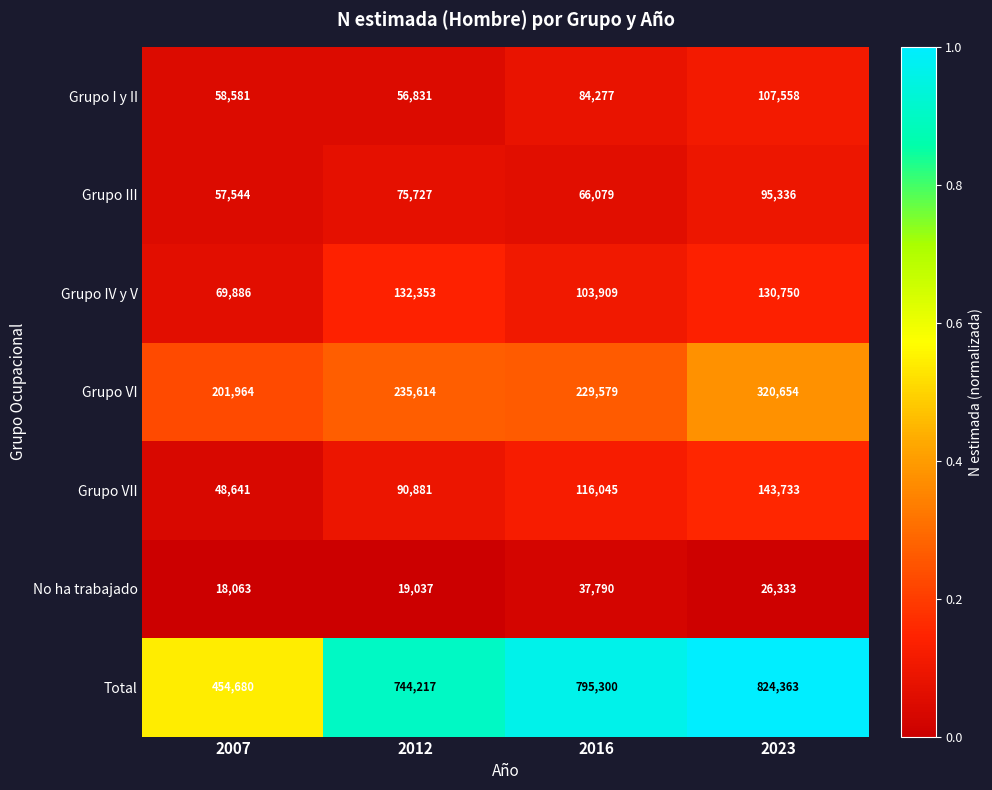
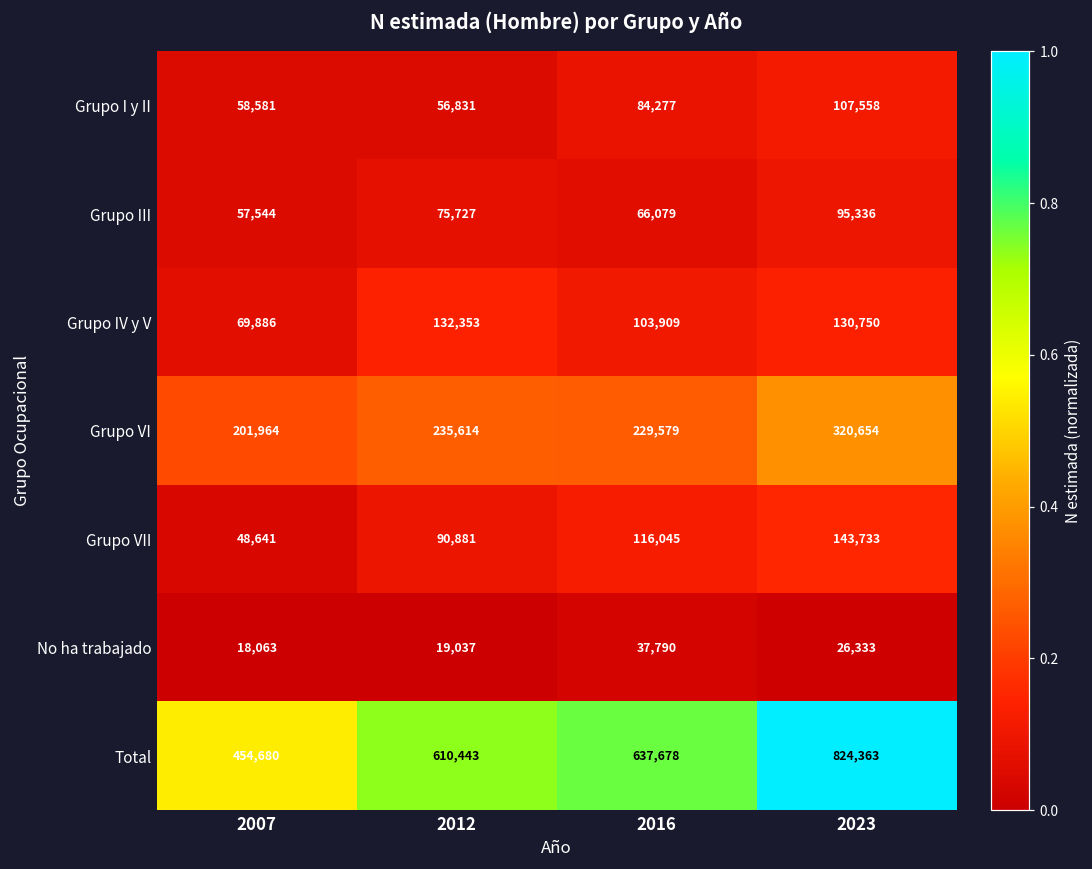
  {
    "Grupo I y II": {
      "2007": "58,581",
      "2012": "56,831",
      "2016": "84,277",
      "2023": "107,558"
    },
    "Grupo III": {
      "2007": "57,544",
      "2012": "75,727",
      "2016": "66,079",
      "2023": "95,336"
    },
    "Grupo IV y V": {
      "2007": "69,886",
      "2012": "132,353",
      "2016": "103,909",
      "2023": "130,750"
    },
    "Grupo VI": {
      "2007": "201,964",
      "2012": "235,614",
      "2016": "229,579",
      "2023": "320,654"
    },
    "Grupo VII": {
      "2007": "48,641",
      "2012": "90,881",
      "2016": "116,045",
      "2023": "143,733"
    },
    "No ha trabajado": {
      "2007": "18,063",
      "2012": "19,037",
      "2016": "37,790",
      "2023": "26,333"
    },
    "Total": {
      "2007": "454,680",
-     "2012": "744,217",
-     "2016": "795,300",
+     "2012": "610,443",
+     "2016": "637,678",
      "2023": "824,363"
    }
  }
